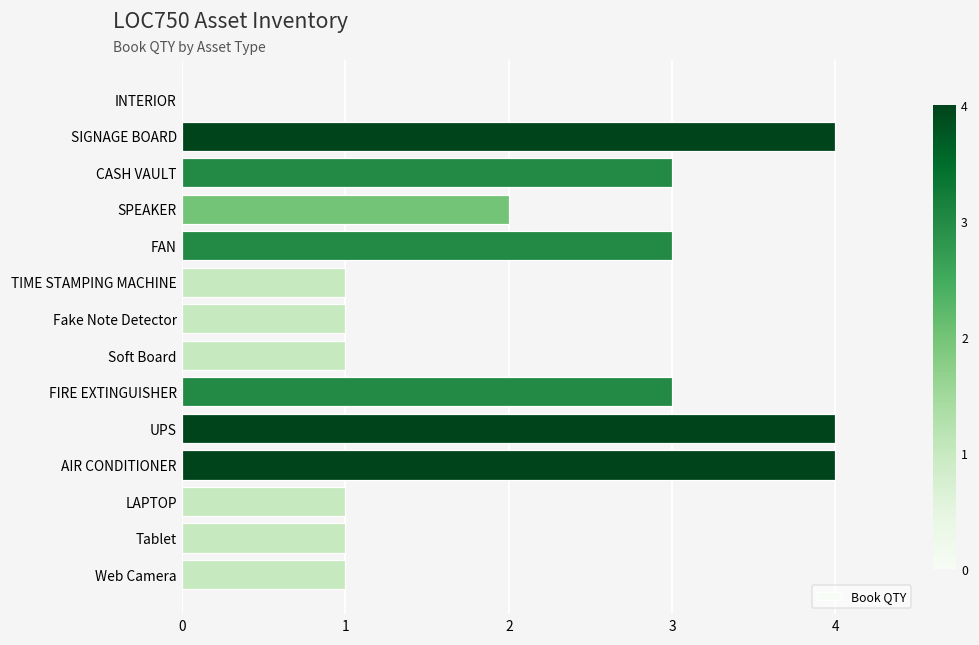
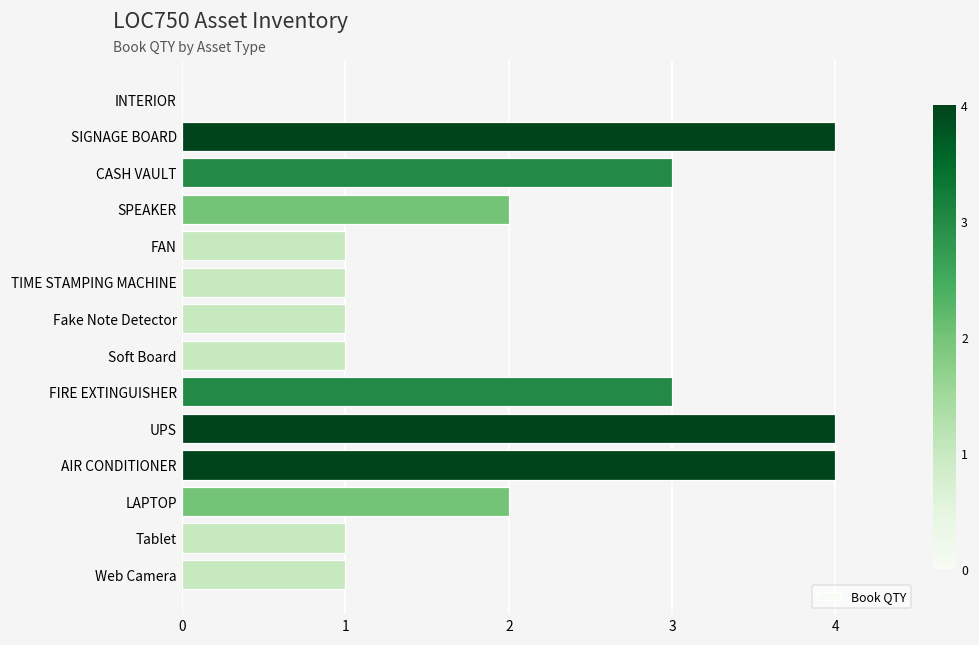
  {
    "INTERIOR": 0,
    "SIGNAGE BOARD": 4,
    "CASH VAULT": 3,
    "SPEAKER": 2,
-   "FAN": 3,
+   "FAN": 1,
    "TIME STAMPING MACHINE": 1,
    "Fake Note Detector": 1,
    "Soft Board": 1,
    "FIRE EXTINGUISHER": 3,
    "UPS": 4,
    "AIR CONDITIONER": 4,
-   "LAPTOP": 1,
+   "LAPTOP": 2,
    "Tablet": 1,
    "Web Camera": 1
  }
